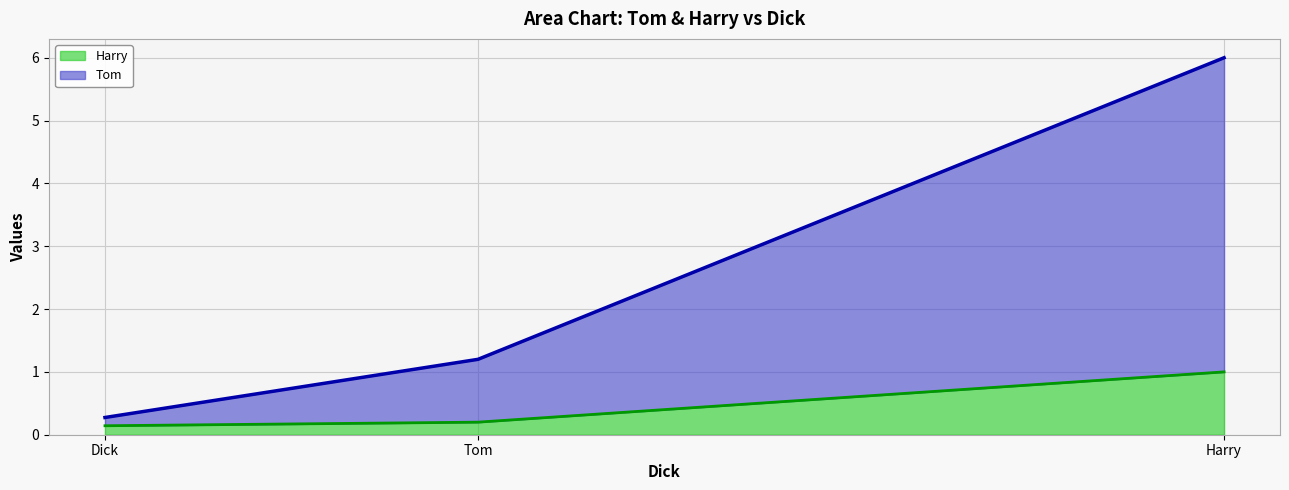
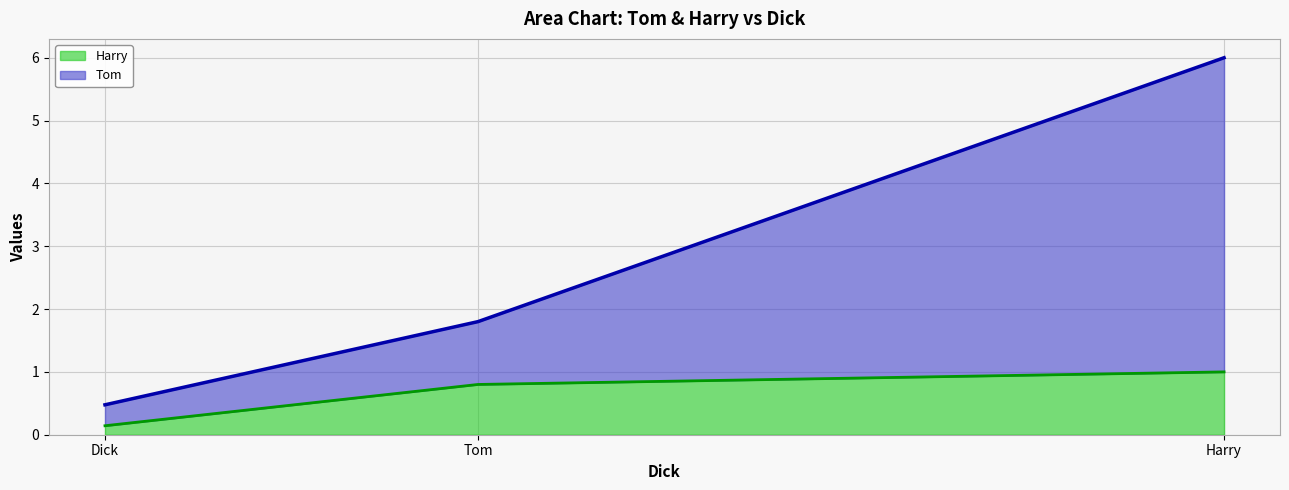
  {
    "Harry": {
      "Dick": 0.1,
-     "Tom": 0.2,
+     "Tom": 0.8,
      "Harry": 1.0
    },
    "Tom": {
-     "Dick": 0.1,
+     "Dick": 0.3,
      "Tom": 1.0,
      "Harry": 5.0
    }
  }
